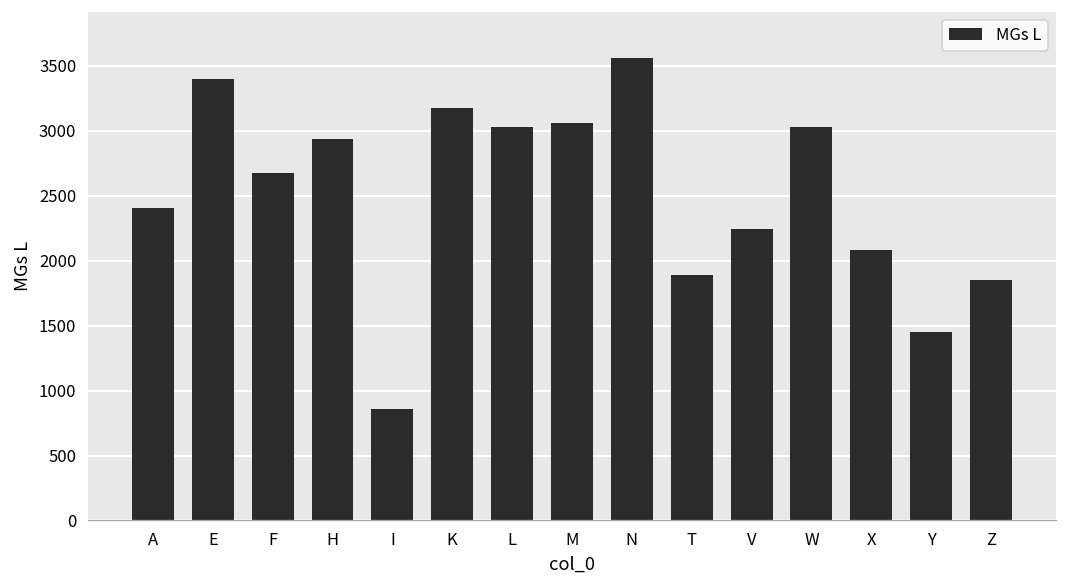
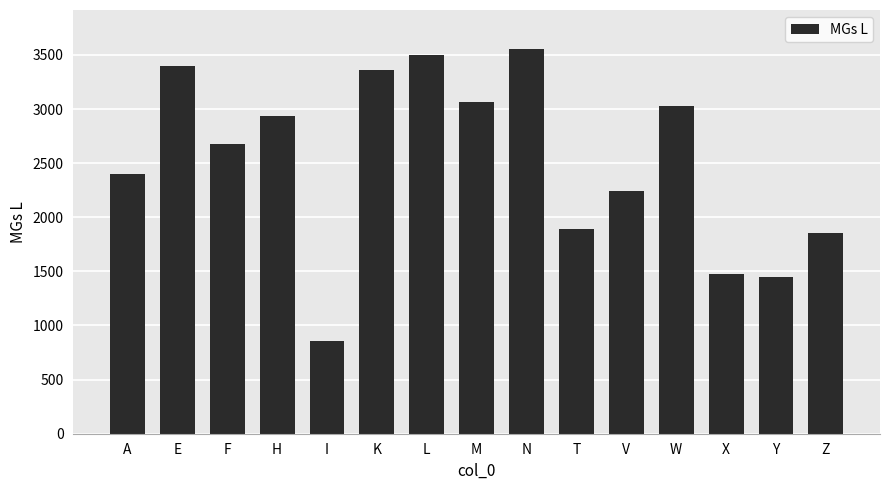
  {
    "A": 2400,
    "E": 3400,
    "F": 2680,
    "H": 2940,
    "I": 860,
-   "K": 3180,
-   "L": 3030,
+   "K": 3360,
+   "L": 3500,
    "M": 3060,
    "N": 3560,
    "T": 1890,
    "V": 2240,
    "W": 3030,
-   "X": 2080,
+   "X": 1480,
    "Y": 1450,
    "Z": 1860
  }
